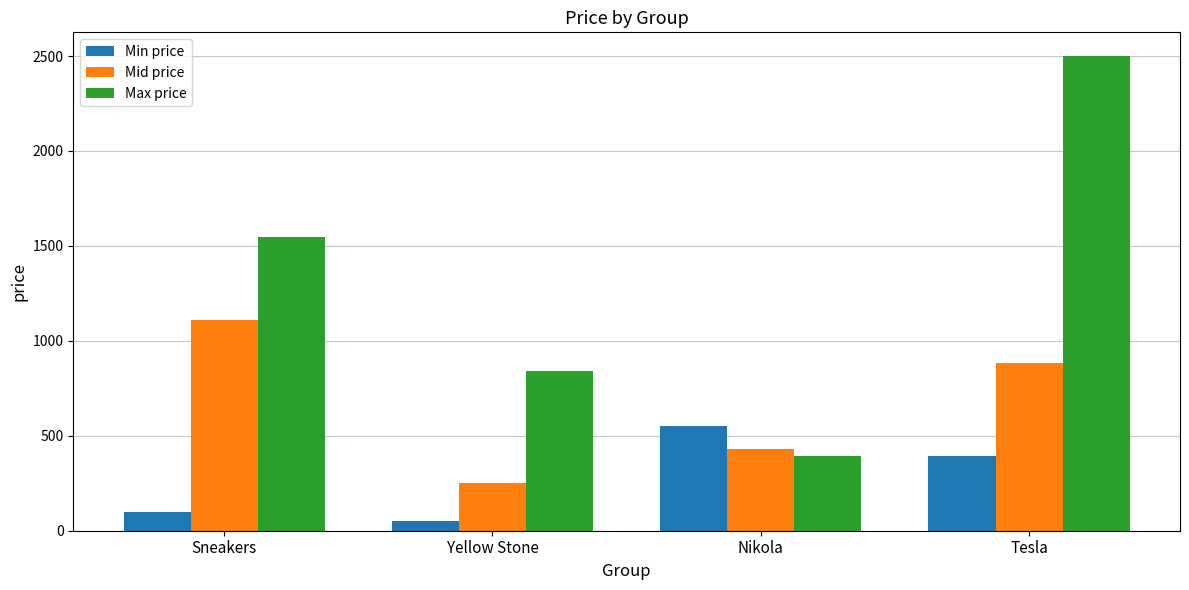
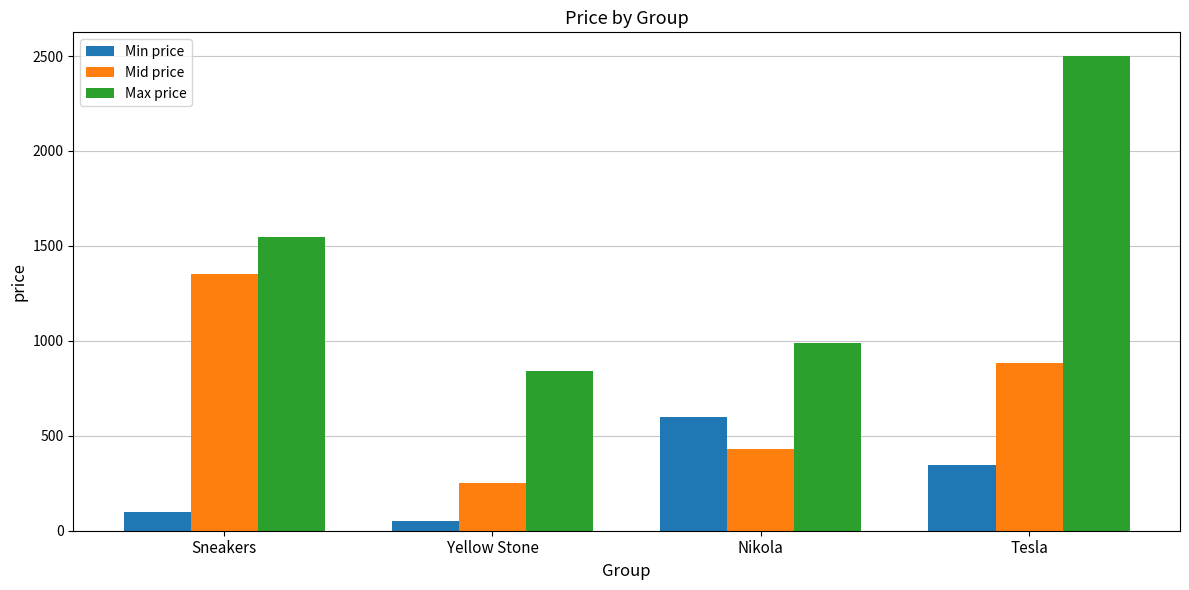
  {
    "Min price": {
      "Sneakers": 100,
      "Yellow Stone": 50,
-     "Nikola": 550,
-     "Tesla": 400
+     "Nikola": 600,
+     "Tesla": 350
    },
    "Mid price": {
-     "Sneakers": 1110,
+     "Sneakers": 1350,
      "Yellow Stone": 250,
      "Nikola": 430,
      "Tesla": 890
    },
    "Max price": {
      "Sneakers": 1550,
      "Yellow Stone": 840,
-     "Nikola": 400,
+     "Nikola": 990,
      "Tesla": 2500
    }
  }
